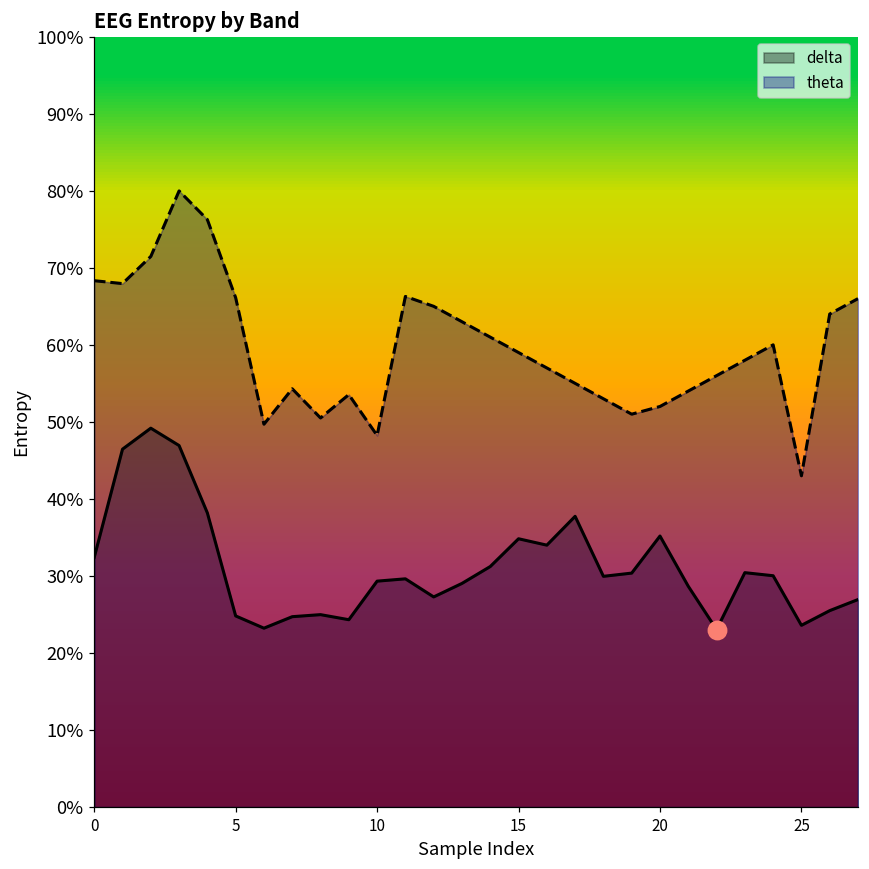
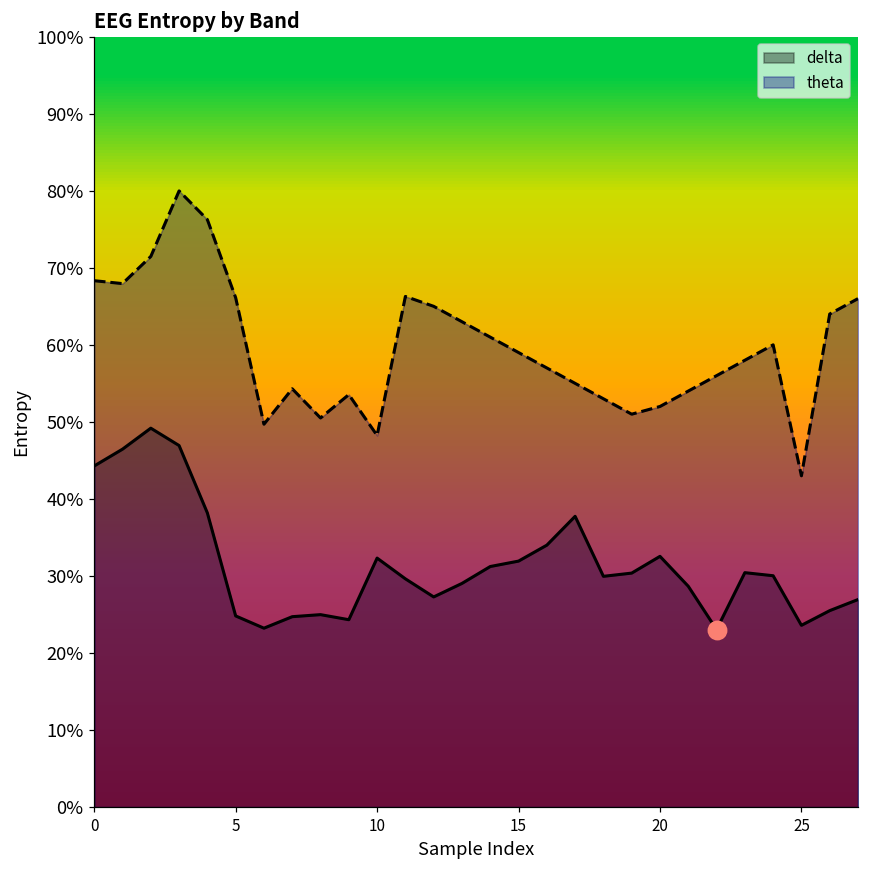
  {
    "delta": {
-     "0": "32%",
+     "0": "44%",
      "5": "25%",
-     "10": "29%",
-     "15": "35%",
-     "20": "35%",
+     "10": "32%",
+     "15": "32%",
+     "20": "33%",
      "25": "24%"
    },
    "theta": {
      "0": "68%",
      "5": "66%",
      "10": "48%",
      "15": "59%",
      "20": "52%",
      "25": "43%"
    }
  }
